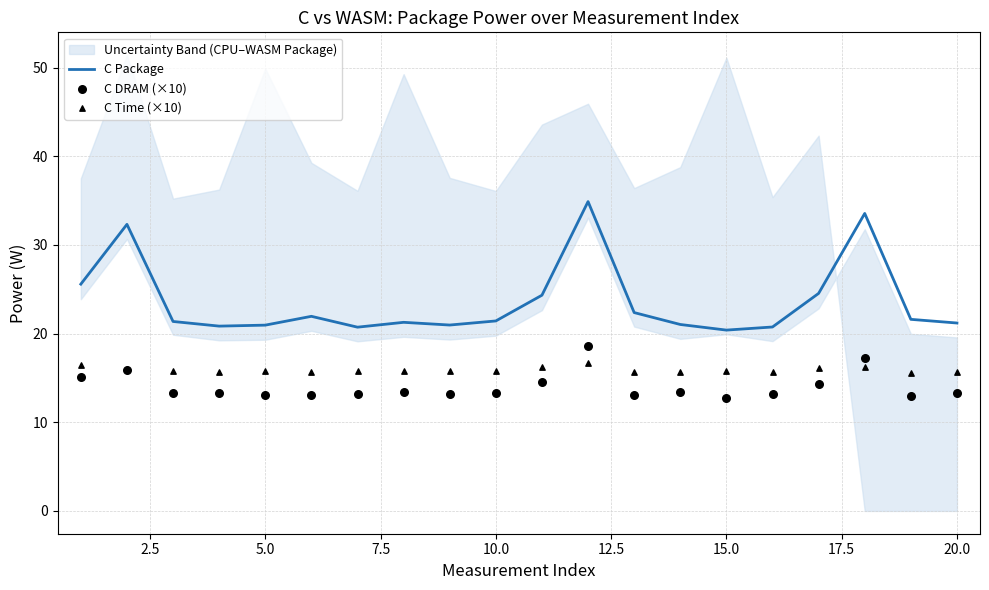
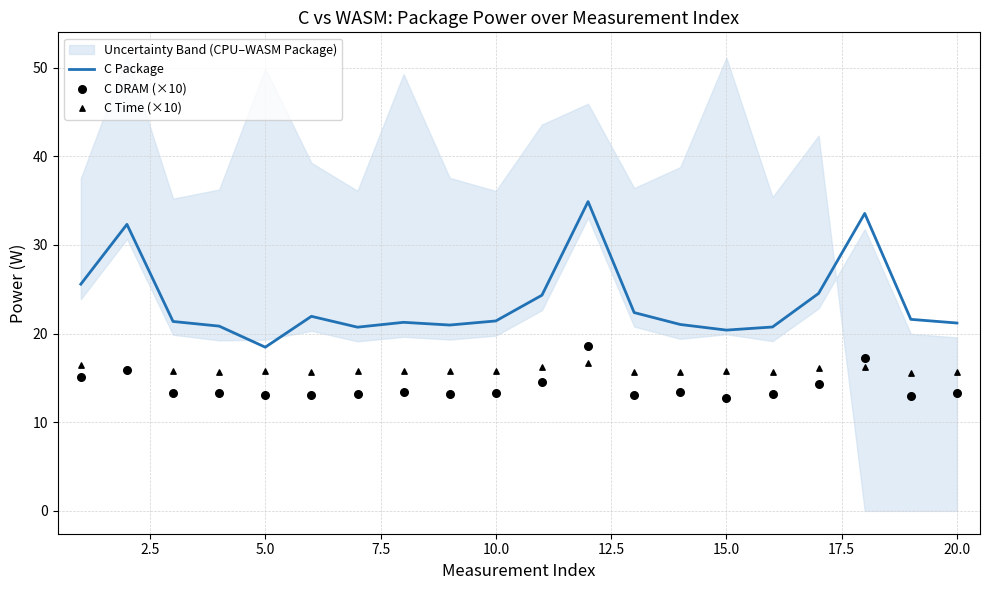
  {
    "C Package": {
-     "5.0": 21,
+     "5.0": 18,
      "10.0": 21,
      "15.0": 20,
      "20.0": 21
    }
  }
